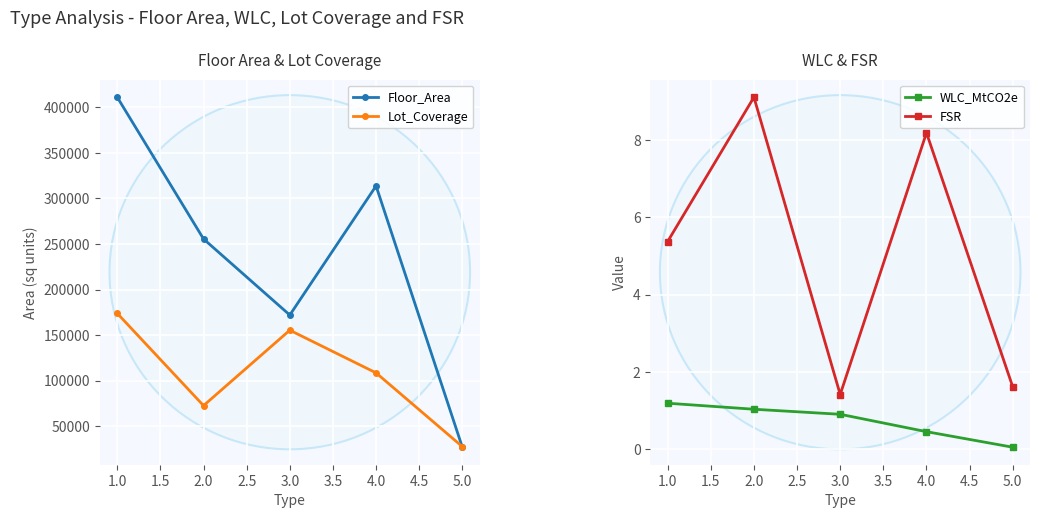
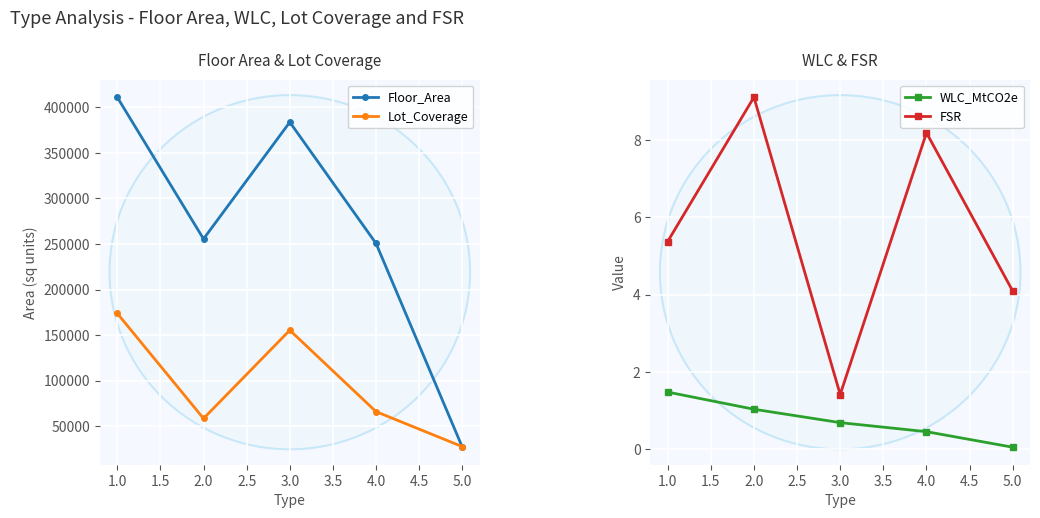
  {
    "Floor Area & Lot Coverage": {
      "Floor_Area": {
        "1.0": 410000,
        "2.0": 260000,
-       "3.0": 170000,
-       "4.0": 310000
+       "3.0": 380000,
+       "4.0": 250000
      },
      "Lot_Coverage": {
        "1.0": 170000,
-       "2.0": 70000,
+       "2.0": 60000,
        "3.0": 160000,
-       "4.0": 110000
+       "4.0": 70000
      }
    },
    "WLC & FSR": {
      "WLC_MtCO2e": {
-       "1.0": 1.2,
+       "1.0": 1.5,
        "2.0": 1.0,
-       "3.0": 0.9,
+       "3.0": 0.7,
        "4.0": 0.5,
        "5.0": 0.1
      },
      "FSR": {
        "1.0": 5.4,
        "2.0": 9.1,
        "3.0": 1.4,
        "4.0": 8.2,
-       "5.0": 1.6
+       "5.0": 4.1
      }
    }
  }
